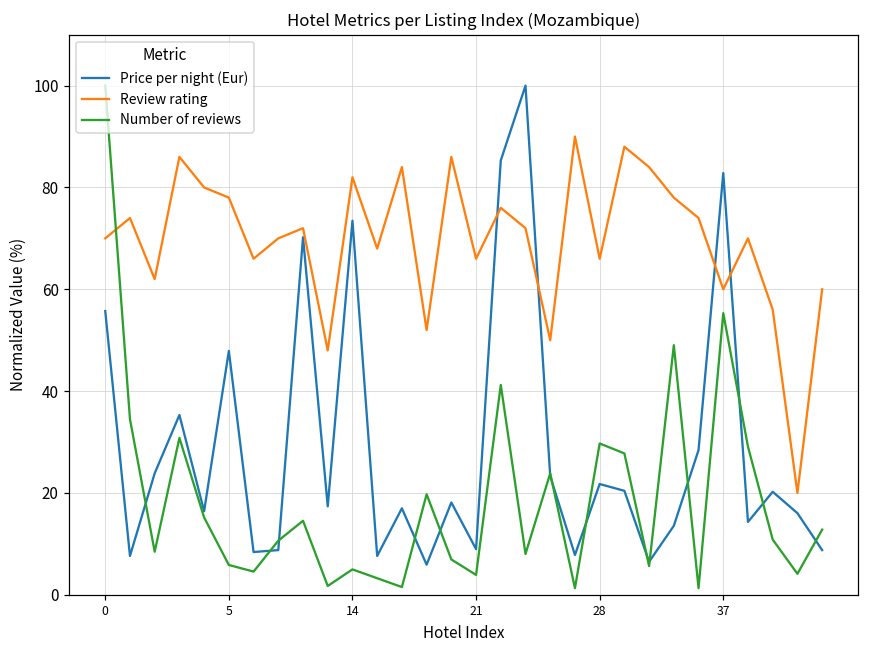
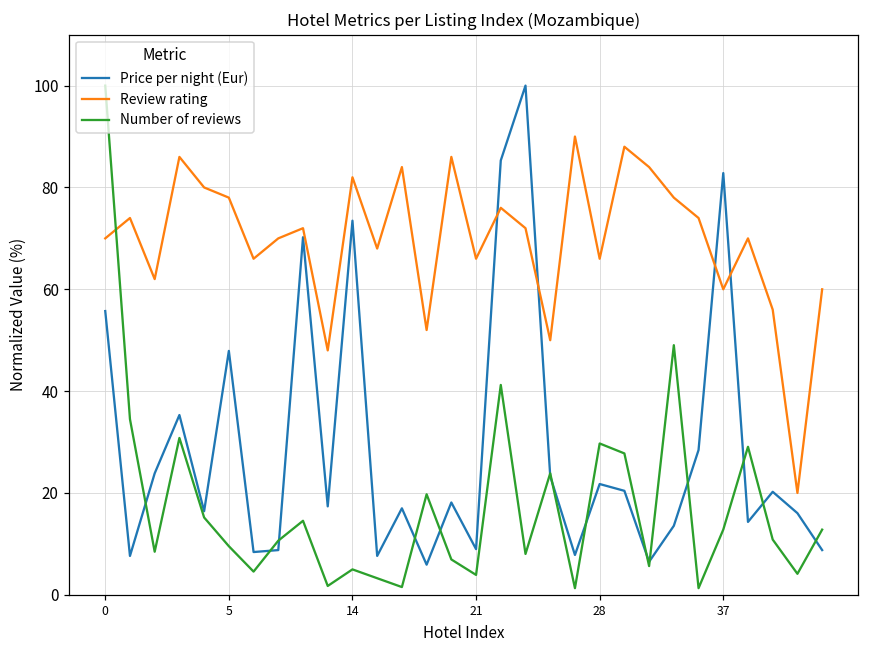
  {
    "Price per night (Eur)": {
      "0": 56,
      "5": 48,
      "37": 83
    },
    "Review rating": {
      "0": 70,
      "5": 78,
      "37": 60
    },
    "Number of reviews": {
-     "5": 6,
-     "37": 55
+     "5": 10,
+     "37": 13
    }
  }
